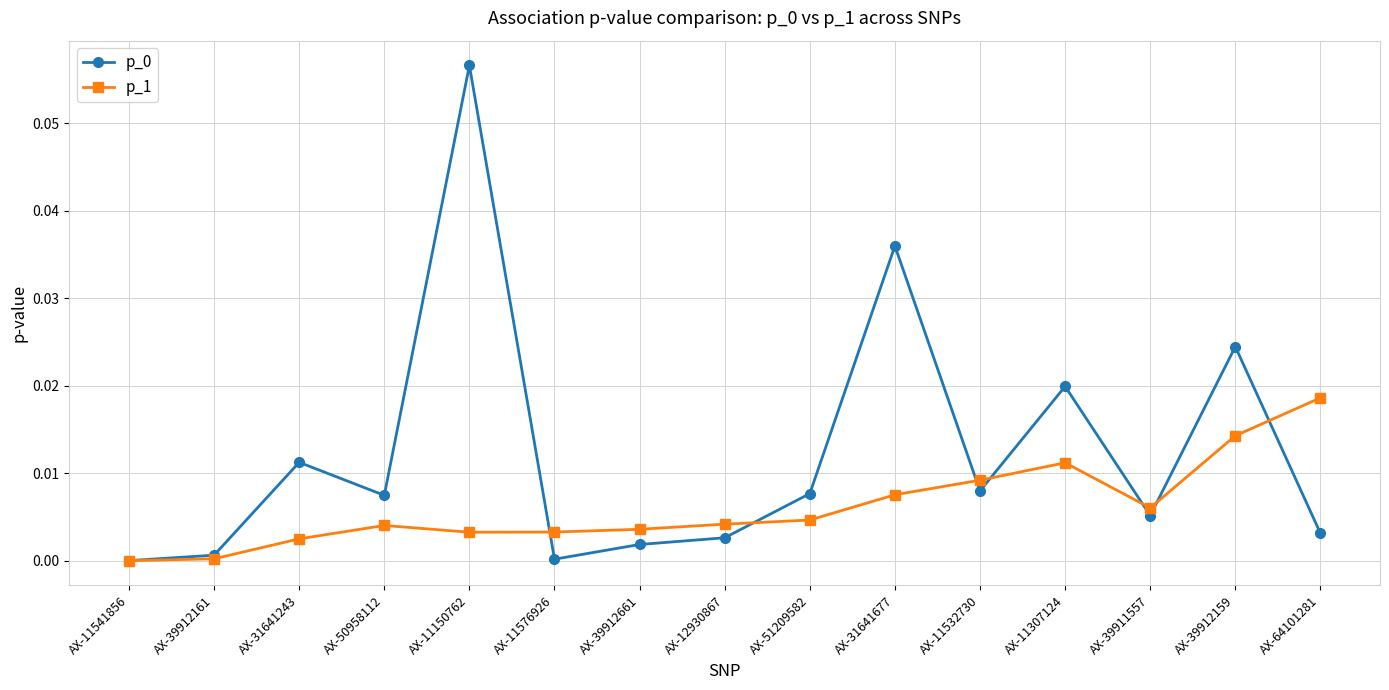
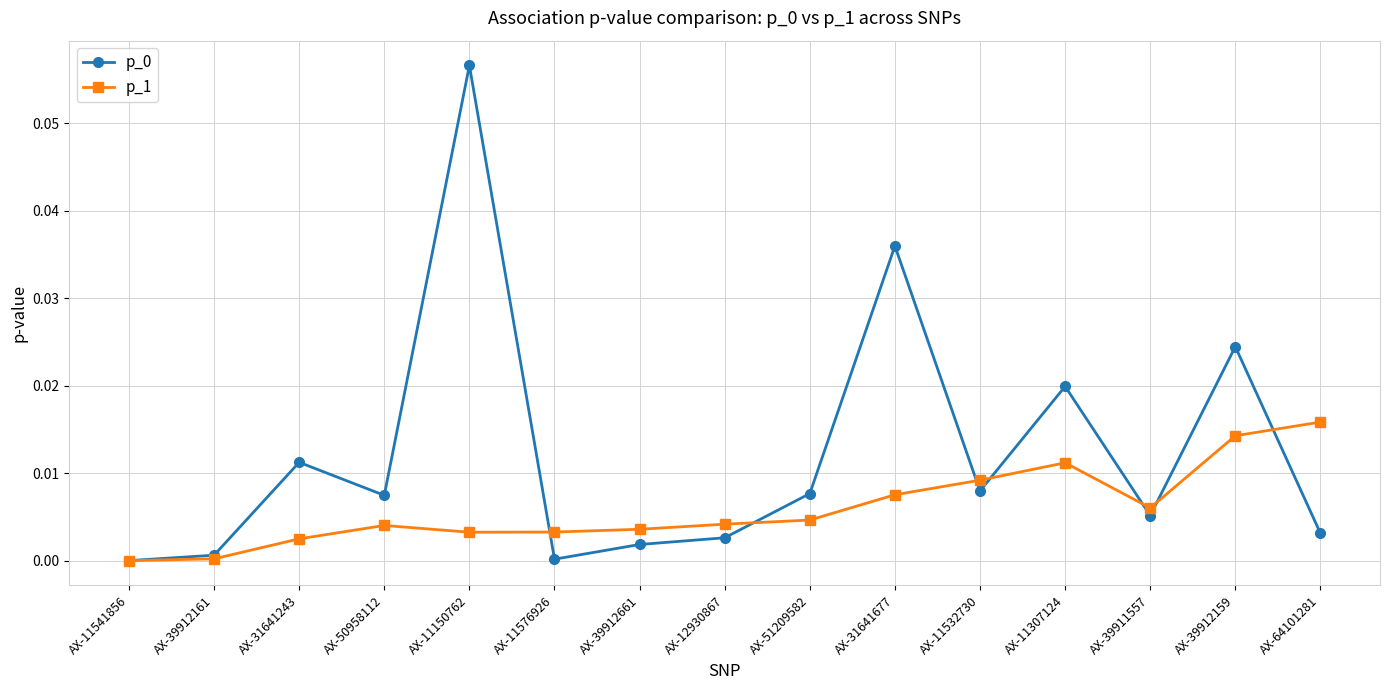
  {
    "p_0": {
      "AX-39912161": 0.001,
      "AX-31641243": 0.011,
      "AX-50958112": 0.007,
      "AX-11150762": 0.057,
      "AX-11576926": 0.000,
      "AX-39912661": 0.002,
      "AX-12930867": 0.003,
      "AX-51209582": 0.008,
      "AX-31641677": 0.036,
      "AX-11532730": 0.008,
      "AX-11307124": 0.020,
      "AX-39911557": 0.005,
      "AX-39912159": 0.024,
      "AX-64101281": 0.003
    },
    "p_1": {
      "AX-39912161": 0.000,
      "AX-31641243": 0.002,
      "AX-50958112": 0.004,
      "AX-11150762": 0.003,
      "AX-11576926": 0.003,
      "AX-39912661": 0.004,
      "AX-12930867": 0.004,
      "AX-51209582": 0.005,
      "AX-31641677": 0.008,
      "AX-11532730": 0.009,
      "AX-11307124": 0.011,
      "AX-39911557": 0.006,
      "AX-39912159": 0.014,
-     "AX-64101281": 0.019
+     "AX-64101281": 0.016
    }
  }
